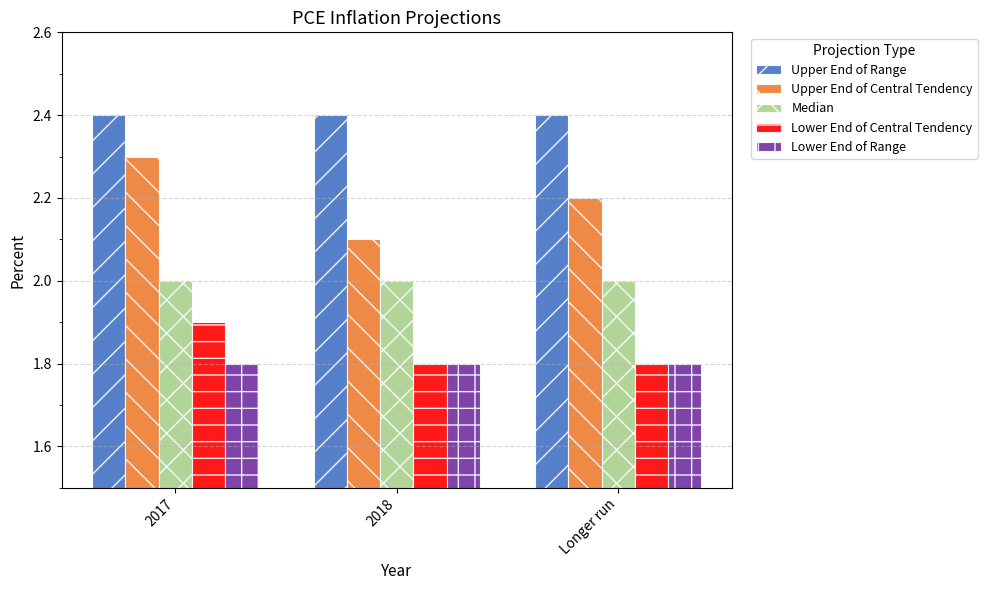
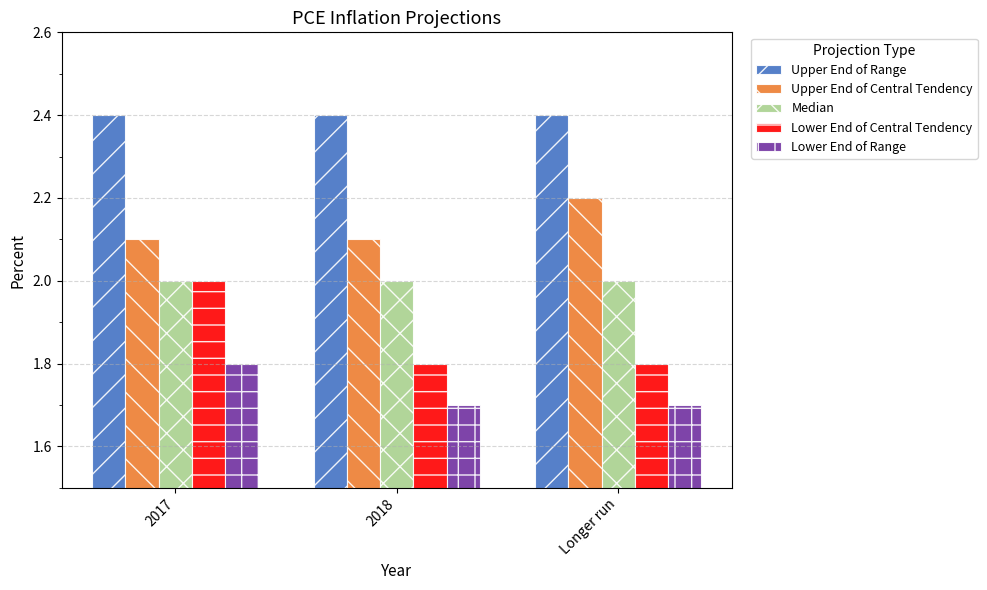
  {
    "Upper End of Range": {
      "2017": 2.4,
      "2018": 2.4,
      "Longer run": 2.4
    },
    "Upper End of Central Tendency": {
-     "2017": 2.3,
+     "2017": 2.1,
      "2018": 2.1,
      "Longer run": 2.2
    },
    "Median": {
      "2017": 2.0,
      "2018": 2.0,
      "Longer run": 2.0
    },
    "Lower End of Central Tendency": {
-     "2017": 1.9,
+     "2017": 2.0,
      "2018": 1.8,
      "Longer run": 1.8
    },
    "Lower End of Range": {
      "2017": 1.8,
-     "2018": 1.8,
-     "Longer run": 1.8
+     "2018": 1.7,
+     "Longer run": 1.7
    }
  }
